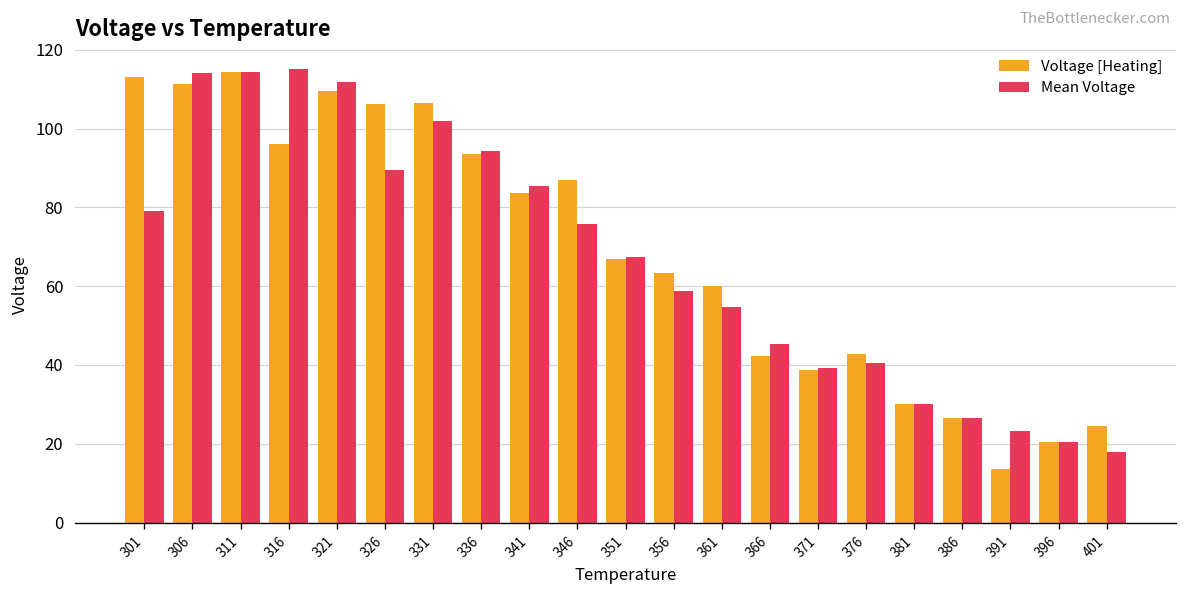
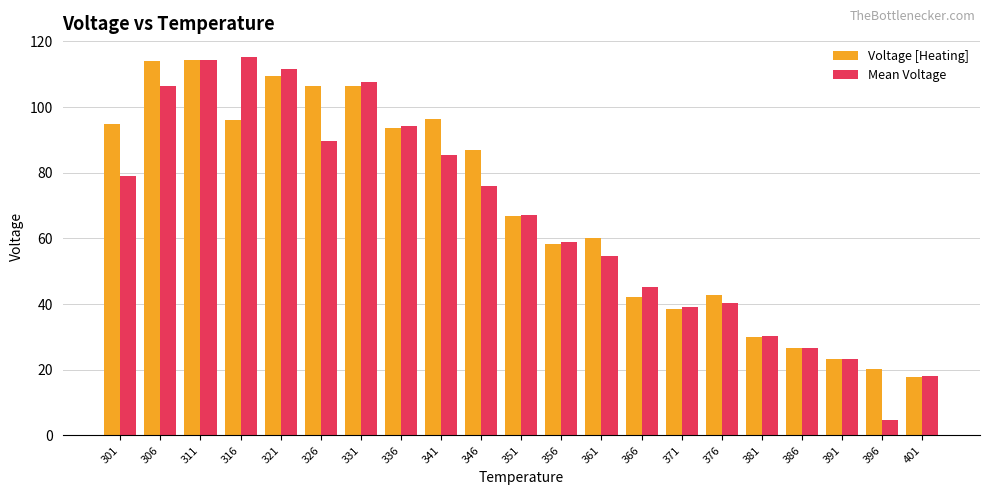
  {
    "Voltage [Heating]": {
-     "301": 113,
-     "306": 111,
+     "301": 95,
+     "306": 114,
      "311": 114,
      "316": 96,
      "321": 110,
      "326": 106,
      "331": 107,
      "336": 94,
-     "341": 84,
+     "341": 97,
      "346": 87,
      "351": 67,
-     "356": 63,
+     "356": 58,
      "361": 60,
      "366": 42,
      "371": 39,
      "376": 43,
      "381": 30,
      "386": 27,
-     "391": 14,
+     "391": 23,
      "396": 20,
-     "401": 25
+     "401": 18
    },
    "Mean Voltage": {
      "301": 79,
-     "306": 114,
+     "306": 106,
      "311": 114,
      "316": 115,
      "321": 112,
      "326": 90,
-     "331": 102,
+     "331": 108,
      "336": 94,
      "341": 85,
      "346": 76,
      "351": 67,
      "356": 59,
      "361": 55,
      "366": 45,
      "371": 39,
      "376": 40,
      "381": 30,
      "386": 27,
      "391": 23,
-     "396": 20,
+     "396": 5,
      "401": 18
    }
  }
